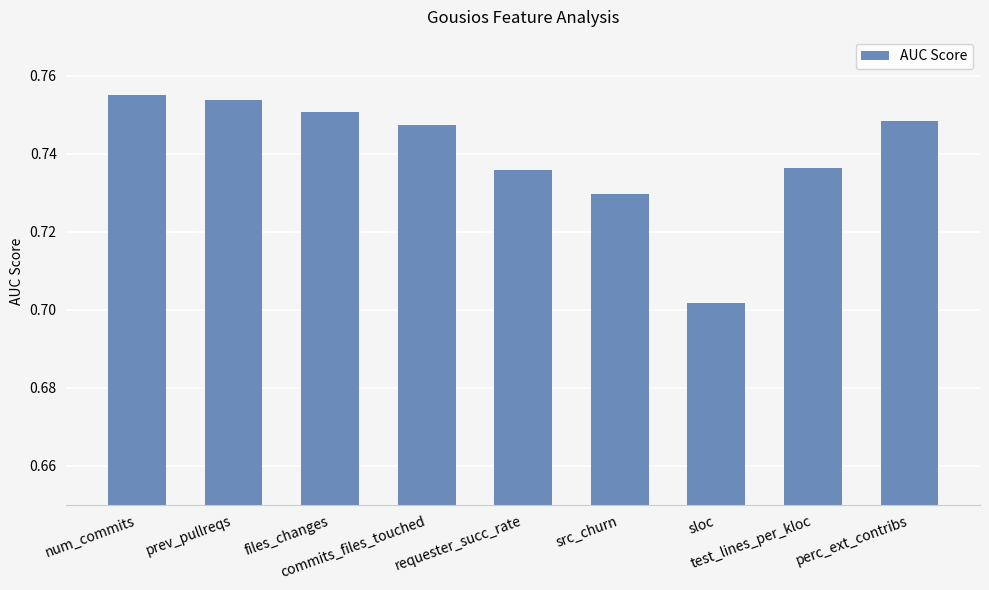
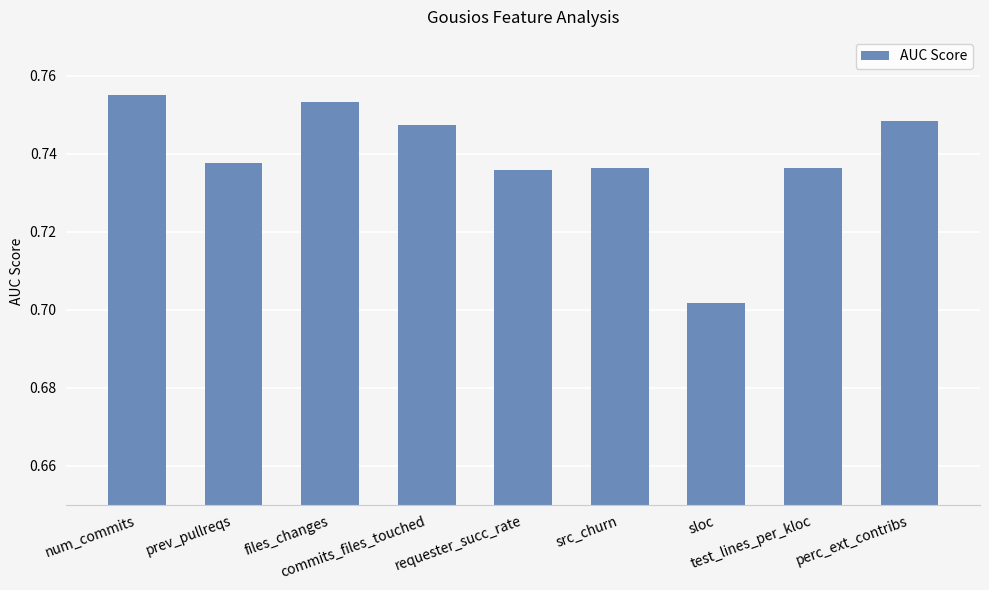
  {
    "num_commits": 0.755,
-   "prev_pullreqs": 0.754,
-   "files_changes": 0.751,
+   "prev_pullreqs": 0.738,
+   "files_changes": 0.753,
    "commits_files_touched": 0.748,
    "requester_succ_rate": 0.736,
-   "src_churn": 0.730,
+   "src_churn": 0.736,
    "sloc": 0.702,
    "test_lines_per_kloc": 0.736,
    "perc_ext_contribs": 0.748
  }
